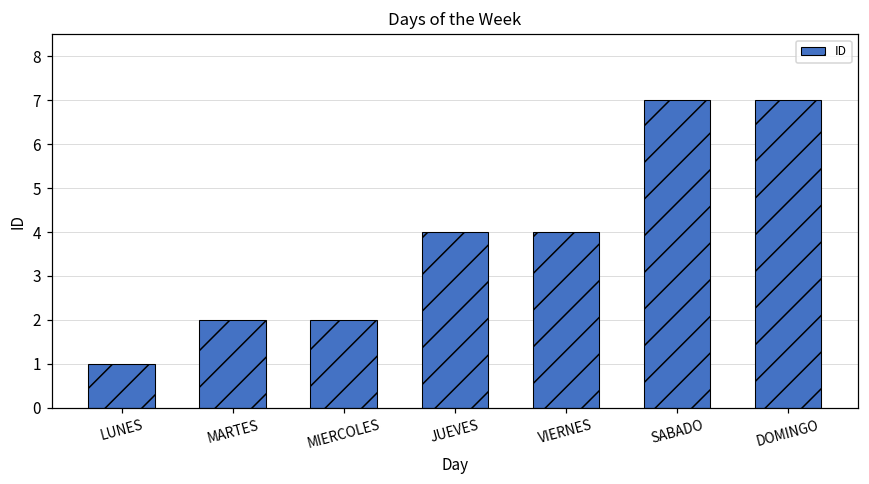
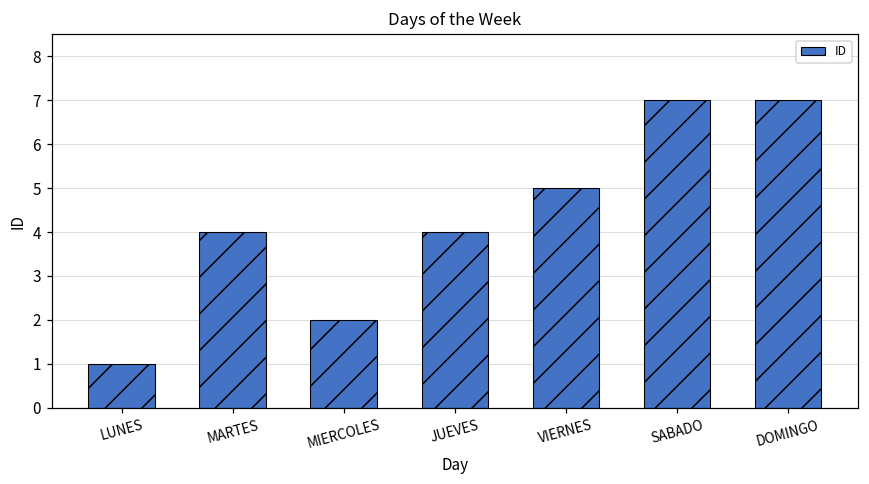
  {
    "LUNES": 1,
-   "MARTES": 2,
+   "MARTES": 4,
    "MIERCOLES": 2,
    "JUEVES": 4,
-   "VIERNES": 4,
+   "VIERNES": 5,
    "SABADO": 7,
    "DOMINGO": 7
  }
